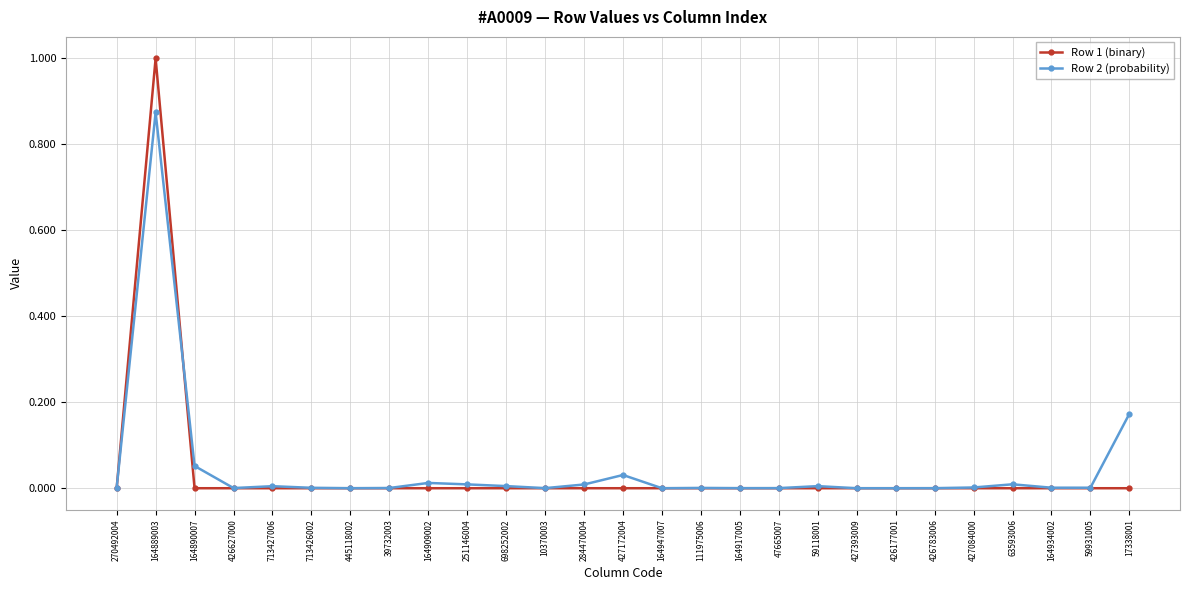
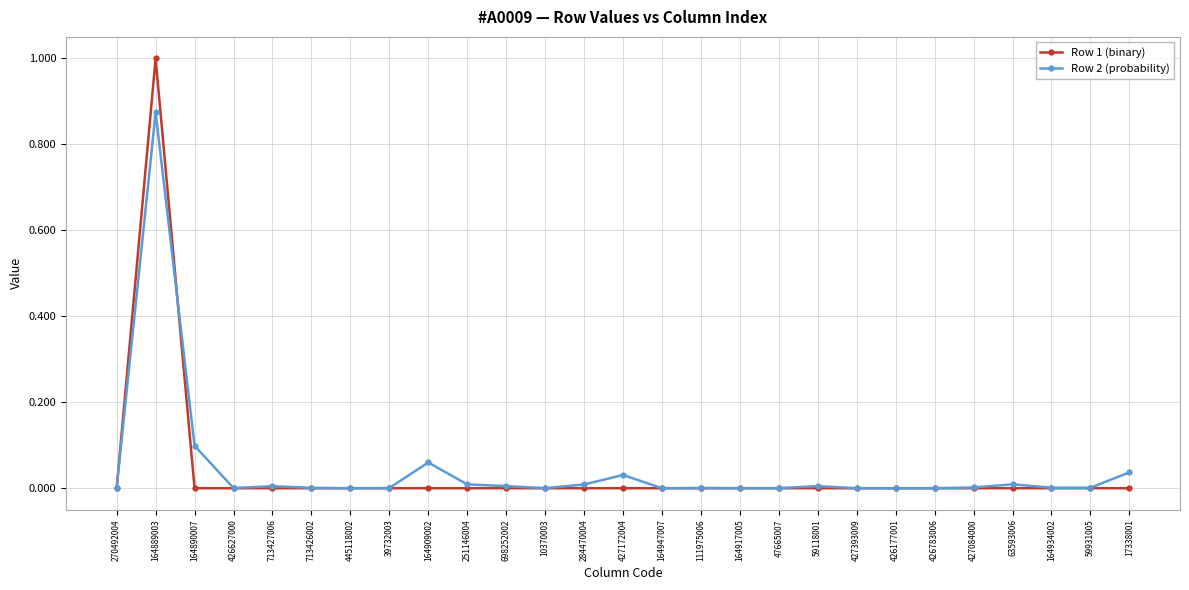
  {
    "Row 1 (binary)": {
      "164889003": 1.00,
      "164890007": 0.00,
      "164909002": 0.00,
      "251146004": 0.00,
      "284470004": 0.00,
      "427172004": 0.00,
      "63593006": 0.00,
      "17338001": 0.00
    },
    "Row 2 (probability)": {
      "164889003": 0.87,
-     "164890007": 0.05,
-     "164909002": 0.01,
+     "164890007": 0.10,
+     "164909002": 0.06,
      "251146004": 0.01,
      "284470004": 0.01,
      "427172004": 0.03,
      "63593006": 0.01,
-     "17338001": 0.17
+     "17338001": 0.04
    }
  }
